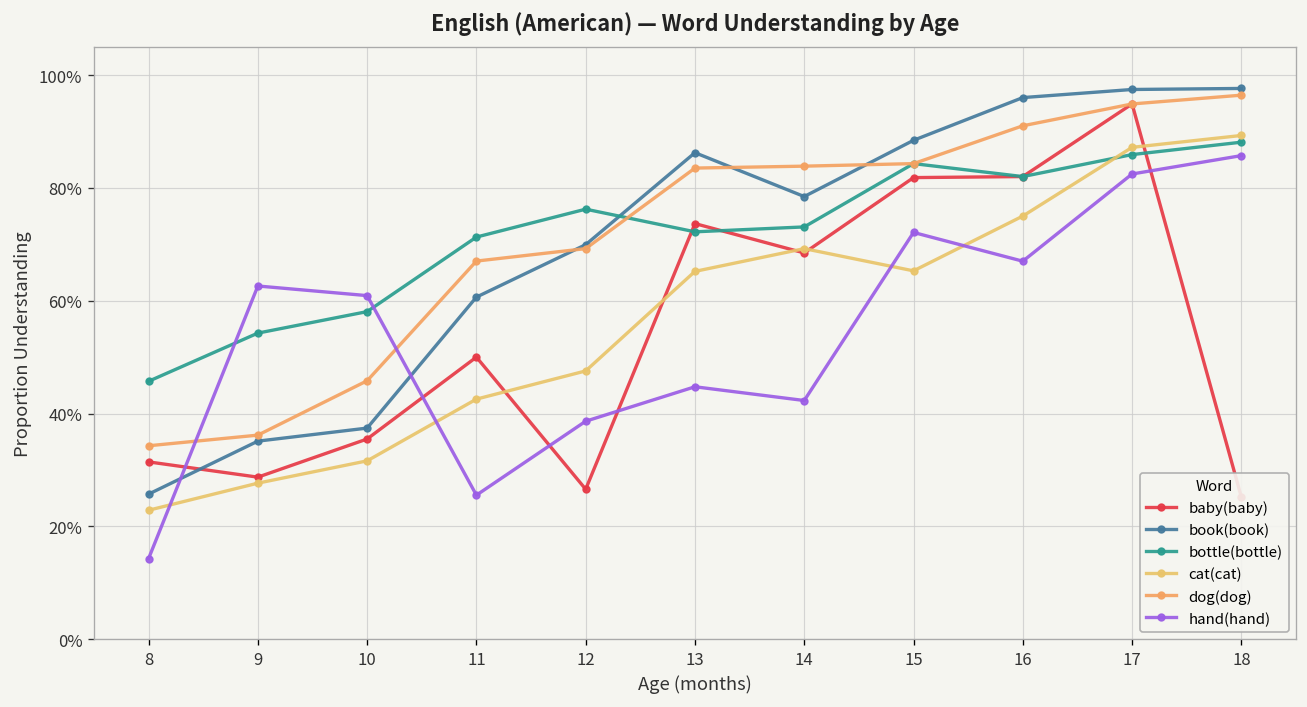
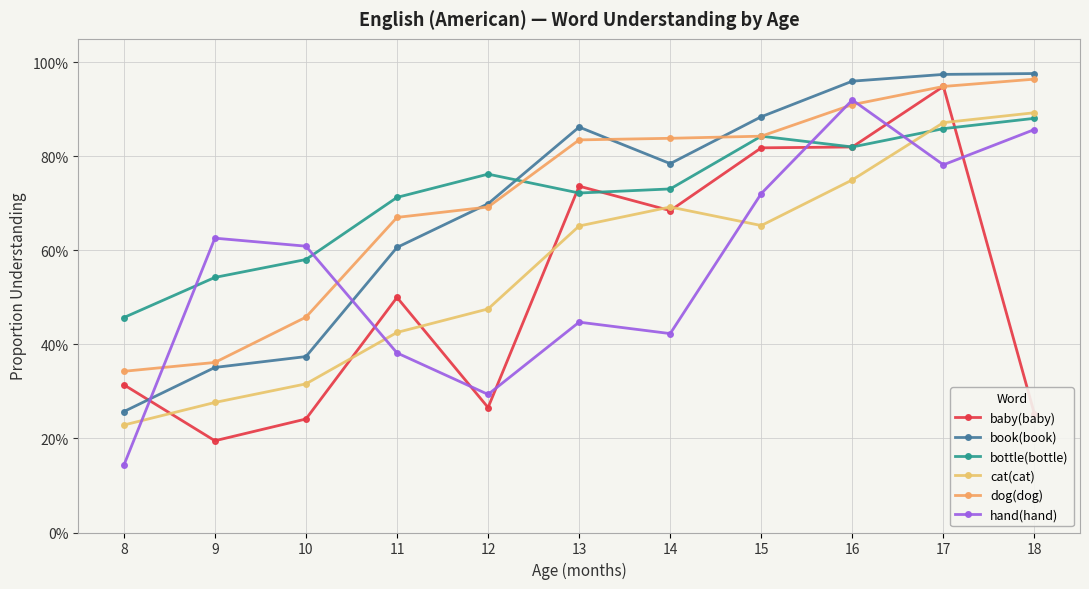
  {
    "baby(baby)": {
      "8": "31%",
-     "9": "29%",
-     "10": "35%",
+     "9": "20%",
+     "10": "24%",
      "11": "50%",
      "12": "27%",
      "13": "74%",
      "14": "68%",
      "15": "82%"
    },
    "hand(hand)": {
      "8": "14%",
      "9": "63%",
      "10": "61%",
-     "11": "26%",
-     "12": "39%",
+     "11": "38%",
+     "12": "29%",
      "13": "45%",
      "14": "42%",
      "15": "72%",
-     "16": "67%",
-     "17": "82%",
+     "16": "92%",
+     "17": "78%",
      "18": "86%"
    }
  }
